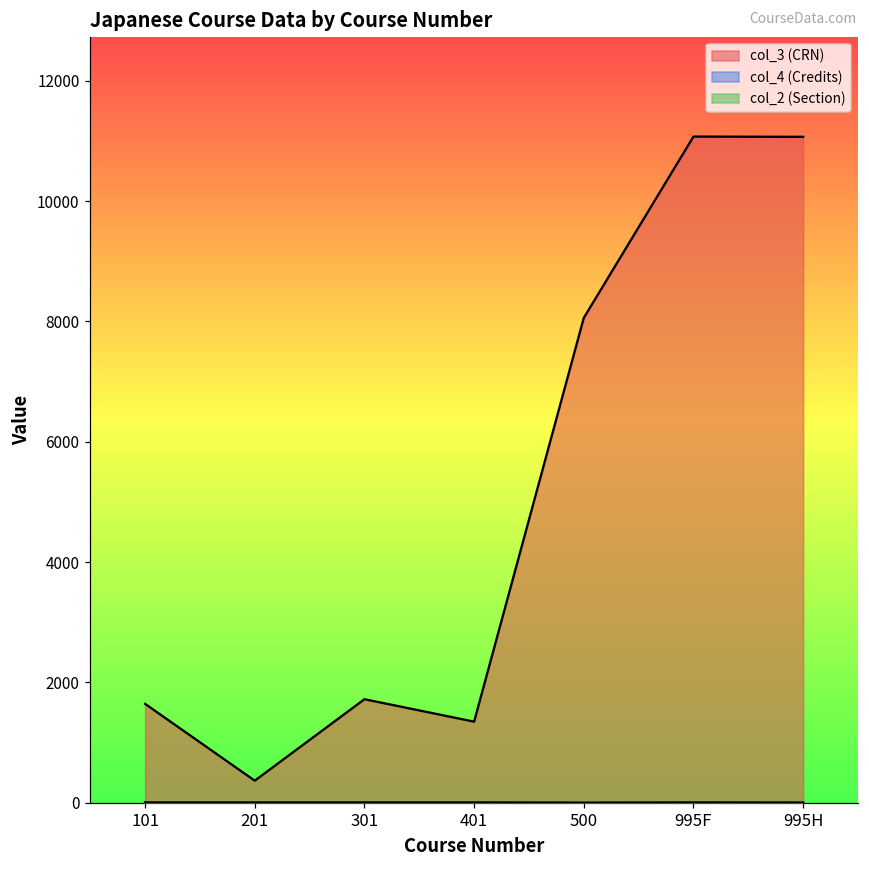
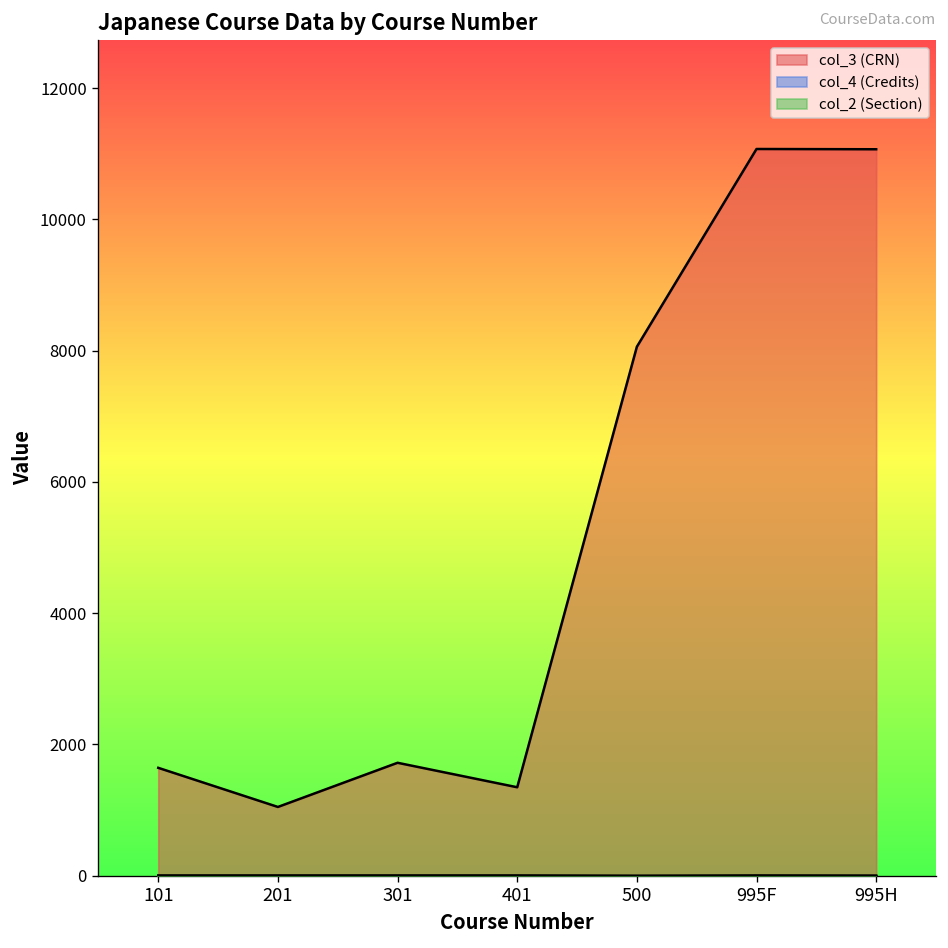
  {
    "col_3 (CRN)": {
      "101": 1600,
-     "201": 400,
+     "201": 1000,
      "301": 1700,
      "401": 1300,
      "500": 8100,
      "995F": 11100,
      "995H": 11100
    },
    "col_2 (Section)": {
      "101": 0,
      "201": 0,
      "301": 0,
      "401": 0,
      "500": 0,
      "995F": 0,
      "995H": 0
    }
  }
